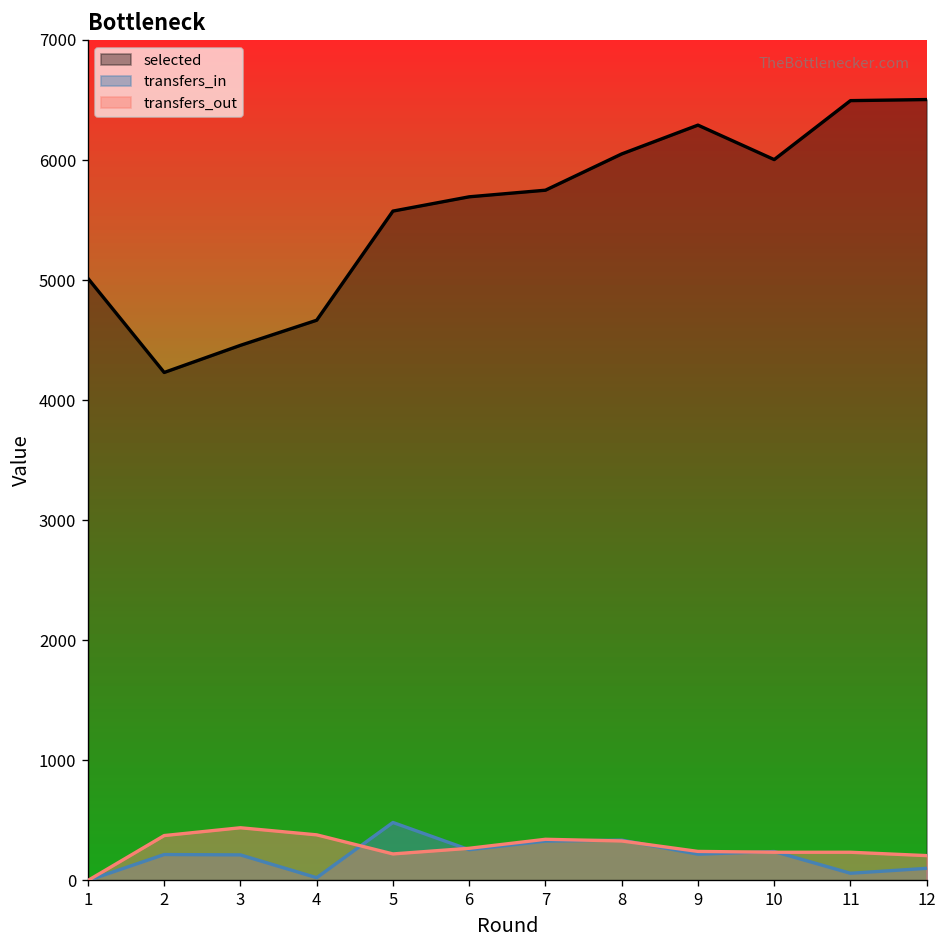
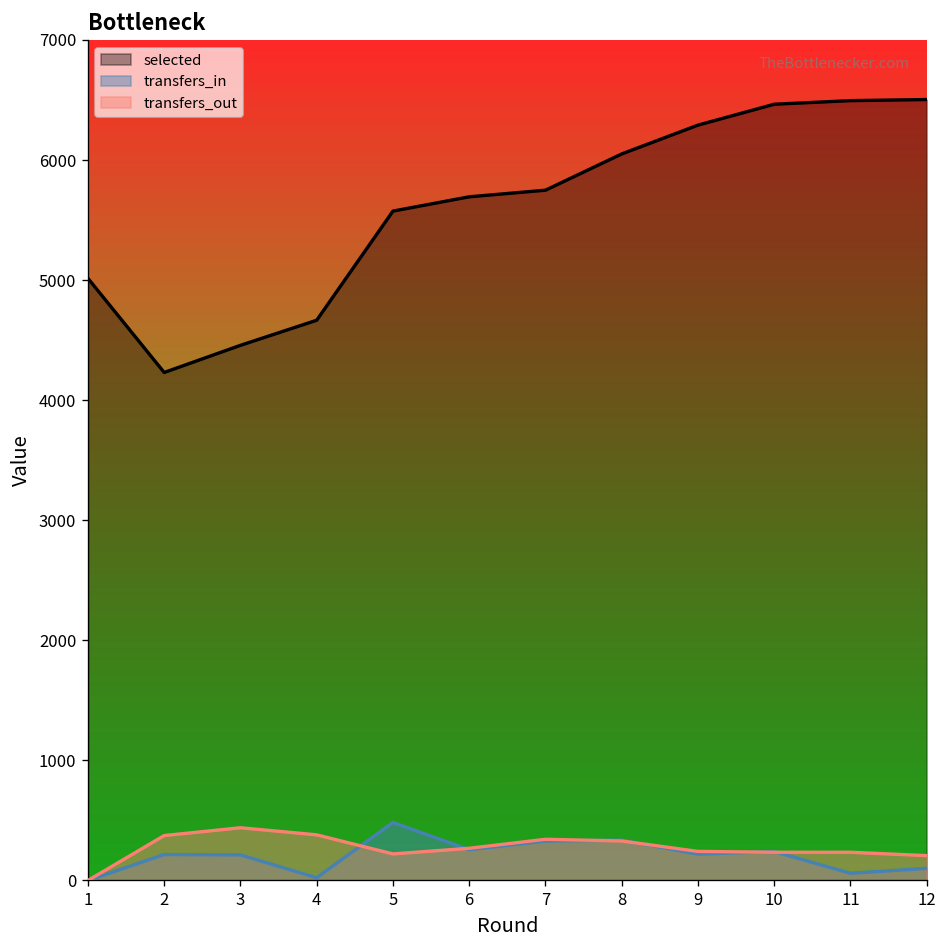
  {
    "selected": {
      "1": 5020,
      "2": 4230,
      "3": 4460,
      "4": 4670,
      "5": 5580,
      "6": 5690,
      "7": 5750,
      "8": 6050,
      "9": 6290,
-     "10": 6000,
+     "10": 6470,
      "11": 6500,
      "12": 6500
    },
    "transfers_in": {
      "2": 220,
      "3": 210,
      "4": 20,
      "5": 480,
      "11": 60,
      "12": 100
    },
    "transfers_out": {
      "2": 370,
      "3": 440,
      "4": 380,
      "5": 220,
      "11": 240,
      "12": 210
    }
  }
